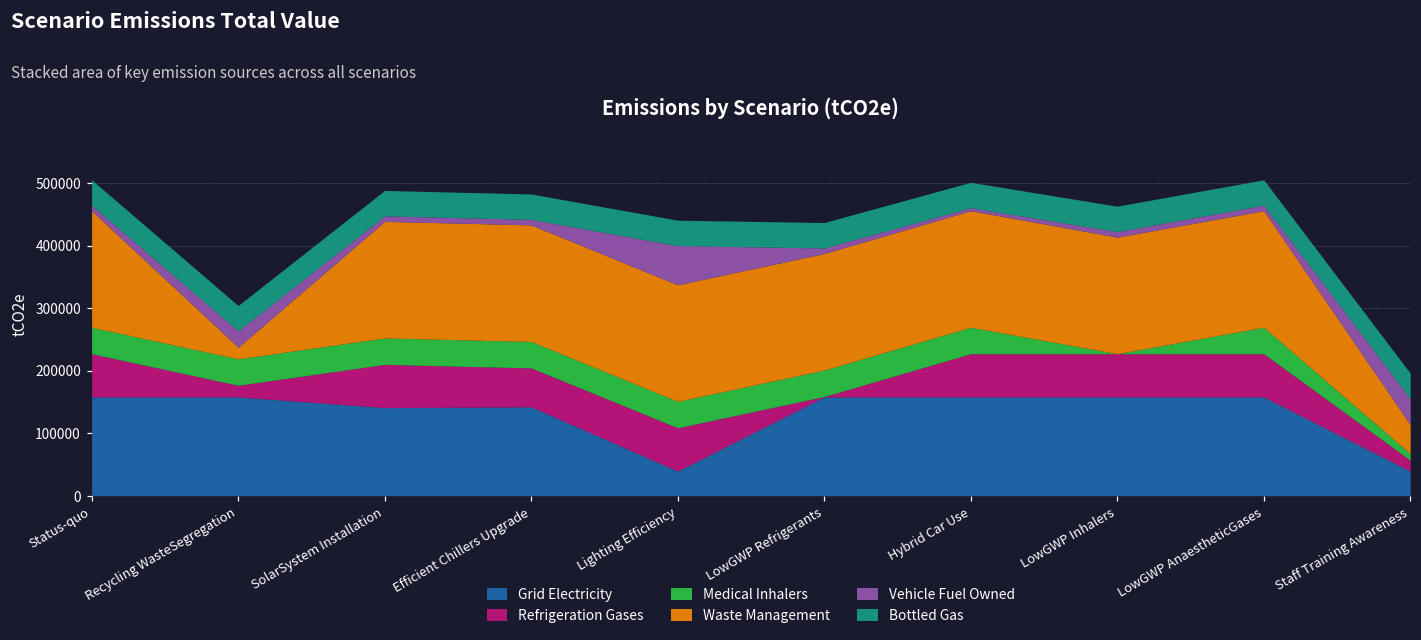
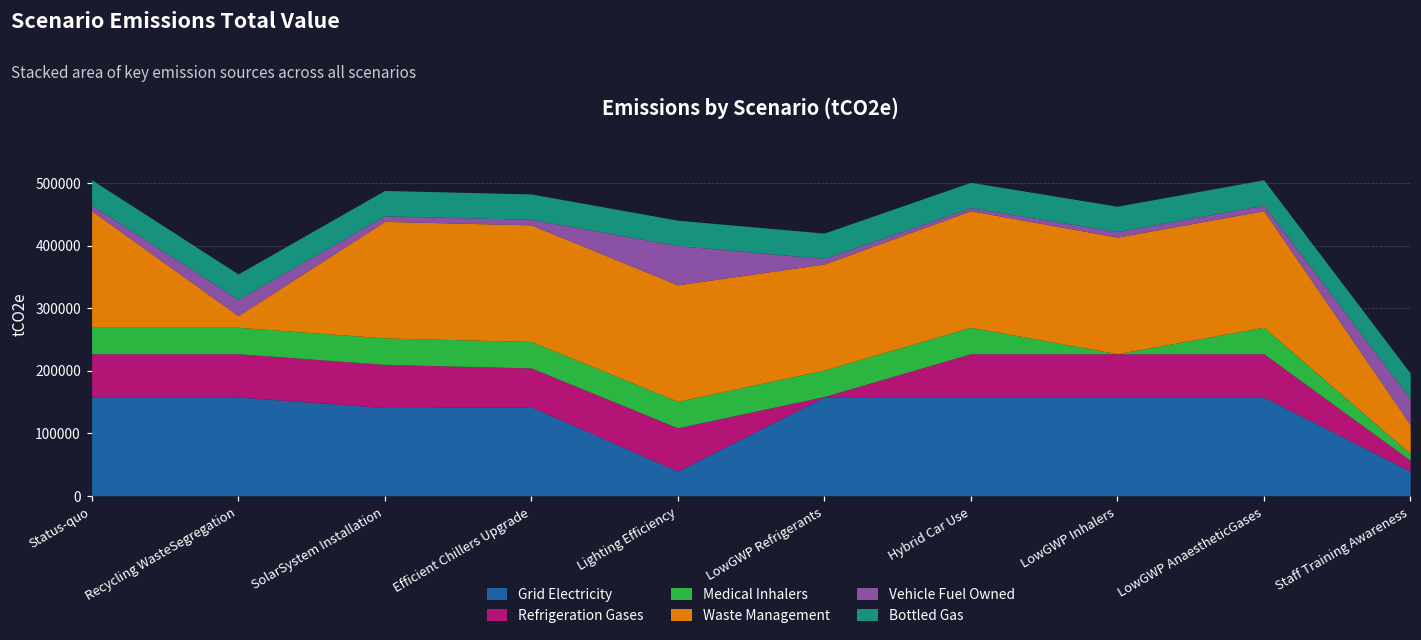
  {
    "Grid Electricity": {
      "Status-quo": 160000,
      "Recycling WasteSegregation": 160000,
      "SolarSystem Installation": 140000,
      "Efficient Chillers Upgrade": 140000,
      "Lighting Efficiency": 40000,
      "Hybrid Car Use": 160000,
      "LowGWP Inhalers": 160000,
      "LowGWP AnaestheticGases": 160000,
      "Staff Training Awareness": 40000
    },
    "Refrigeration Gases": {
      "Status-quo": 70000,
-     "Recycling WasteSegregation": 20000,
+     "Recycling WasteSegregation": 70000,
      "SolarSystem Installation": 70000,
      "Efficient Chillers Upgrade": 60000,
      "Lighting Efficiency": 70000,
      "Hybrid Car Use": 70000,
      "LowGWP AnaestheticGases": 70000,
      "Staff Training Awareness": 20000
    },
    "Medical Inhalers": {
      "Status-quo": 40000,
      "Recycling WasteSegregation": 40000,
      "SolarSystem Installation": 40000,
      "Efficient Chillers Upgrade": 40000,
      "Lighting Efficiency": 40000,
      "LowGWP Refrigerants": 40000,
      "Hybrid Car Use": 40000,
      "LowGWP AnaestheticGases": 40000,
      "Staff Training Awareness": 10000
    },
    "Waste Management": {
      "Status-quo": 190000,
      "Recycling WasteSegregation": 20000,
      "SolarSystem Installation": 190000,
      "Efficient Chillers Upgrade": 190000,
      "Lighting Efficiency": 190000,
-     "LowGWP Refrigerants": 190000,
+     "LowGWP Refrigerants": 170000,
      "Hybrid Car Use": 190000,
      "LowGWP Inhalers": 190000,
      "LowGWP AnaestheticGases": 190000,
      "Staff Training Awareness": 50000
    },
    "Vehicle Fuel Owned": {
      "Status-quo": 10000,
      "Recycling WasteSegregation": 30000,
      "SolarSystem Installation": 10000,
      "Efficient Chillers Upgrade": 10000,
      "Lighting Efficiency": 60000,
      "LowGWP Refrigerants": 10000,
      "Hybrid Car Use": 0,
      "LowGWP Inhalers": 10000,
      "LowGWP AnaestheticGases": 10000,
      "Staff Training Awareness": 40000
    },
    "Bottled Gas": {
      "Status-quo": 40000,
      "Recycling WasteSegregation": 40000,
      "SolarSystem Installation": 40000,
      "Efficient Chillers Upgrade": 40000,
      "Lighting Efficiency": 40000,
      "LowGWP Refrigerants": 40000,
      "Hybrid Car Use": 40000,
      "LowGWP Inhalers": 40000,
      "LowGWP AnaestheticGases": 40000,
      "Staff Training Awareness": 40000
    }
  }
